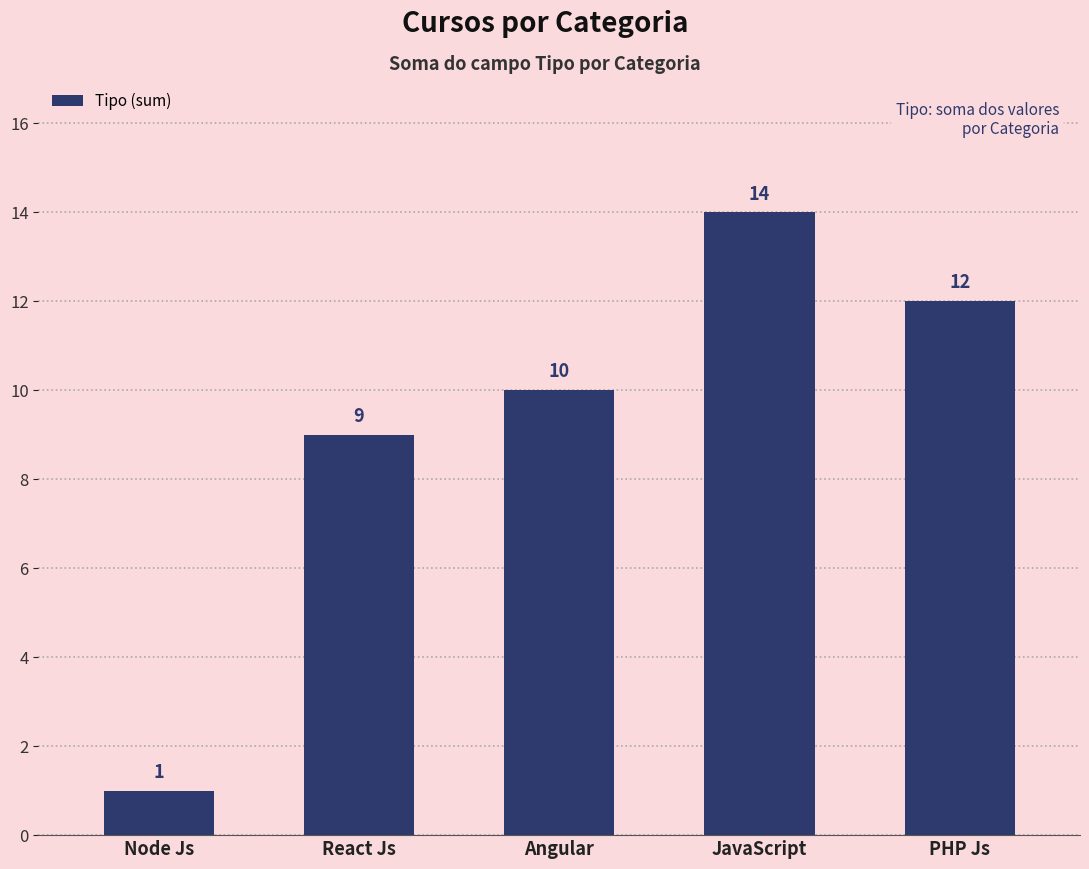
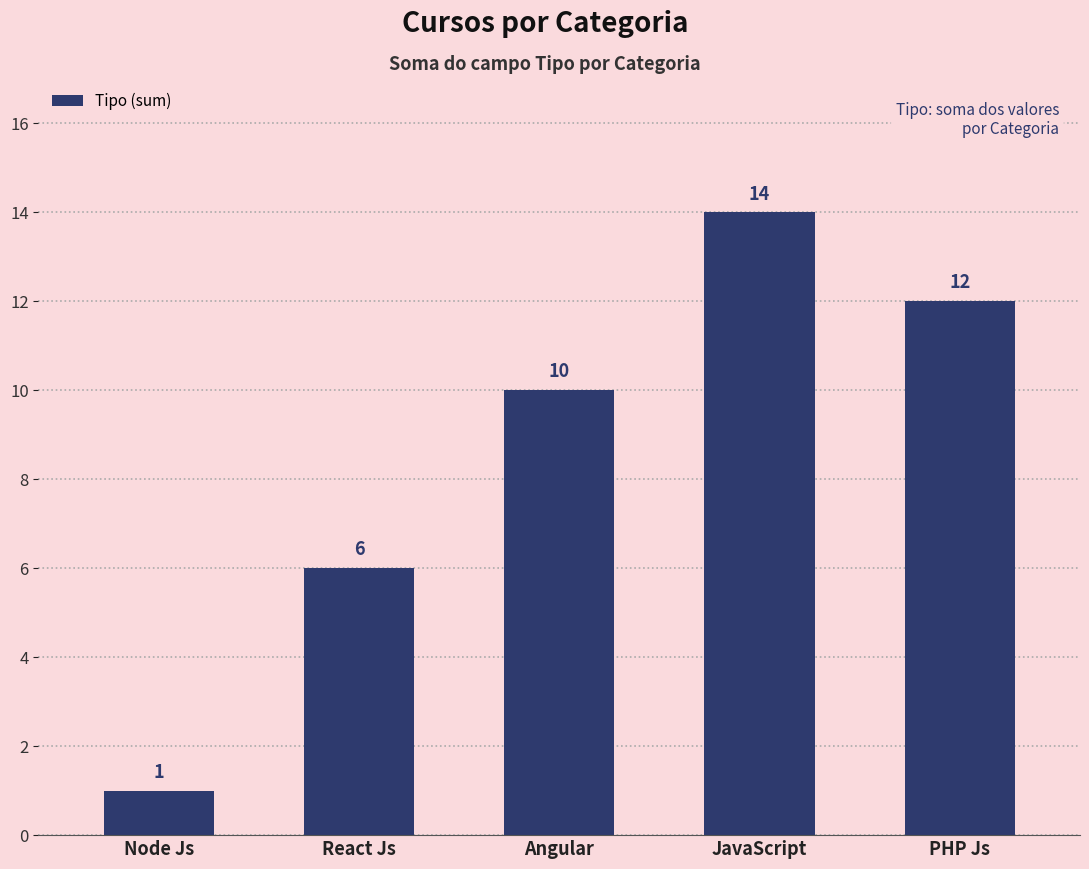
  {
    "Node Js": 1,
-   "React Js": 9,
+   "React Js": 6,
    "Angular": 10,
    "JavaScript": 14,
    "PHP Js": 12
  }
